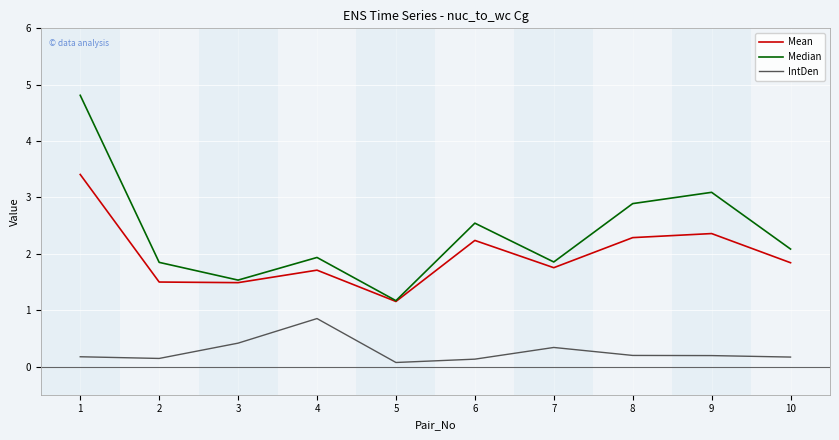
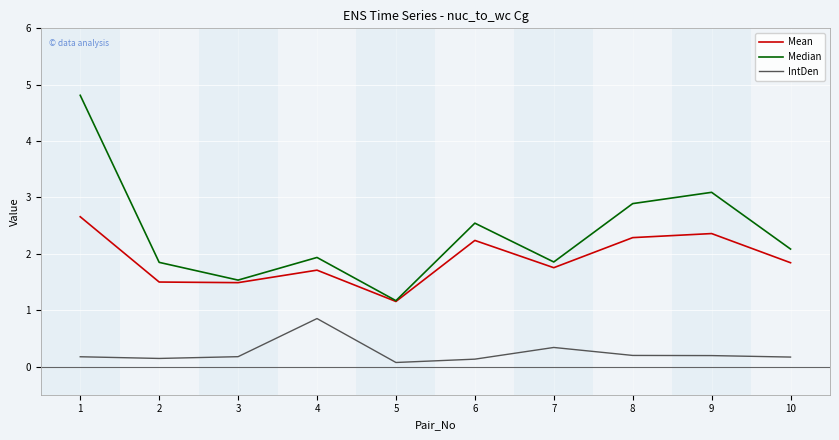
  {
    "Mean": {
-     "1": 3.4,
+     "1": 2.7,
      "2": 1.5,
      "4": 1.7,
      "6": 2.2,
      "7": 1.8,
      "8": 2.3,
      "9": 2.4,
      "10": 1.8
    },
    "Median": {
      "1": 4.8,
      "2": 1.8,
      "4": 1.9,
      "6": 2.5,
      "7": 1.9,
      "8": 2.9,
      "9": 3.1,
      "10": 2.1
    },
    "IntDen": {
      "1": 0.2,
      "2": 0.1,
-     "3": 0.4,
+     "3": 0.2,
      "4": 0.9,
      "5": 0.1,
      "6": 0.1,
      "7": 0.3,
      "8": 0.2,
      "9": 0.2,
      "10": 0.2
    }
  }
